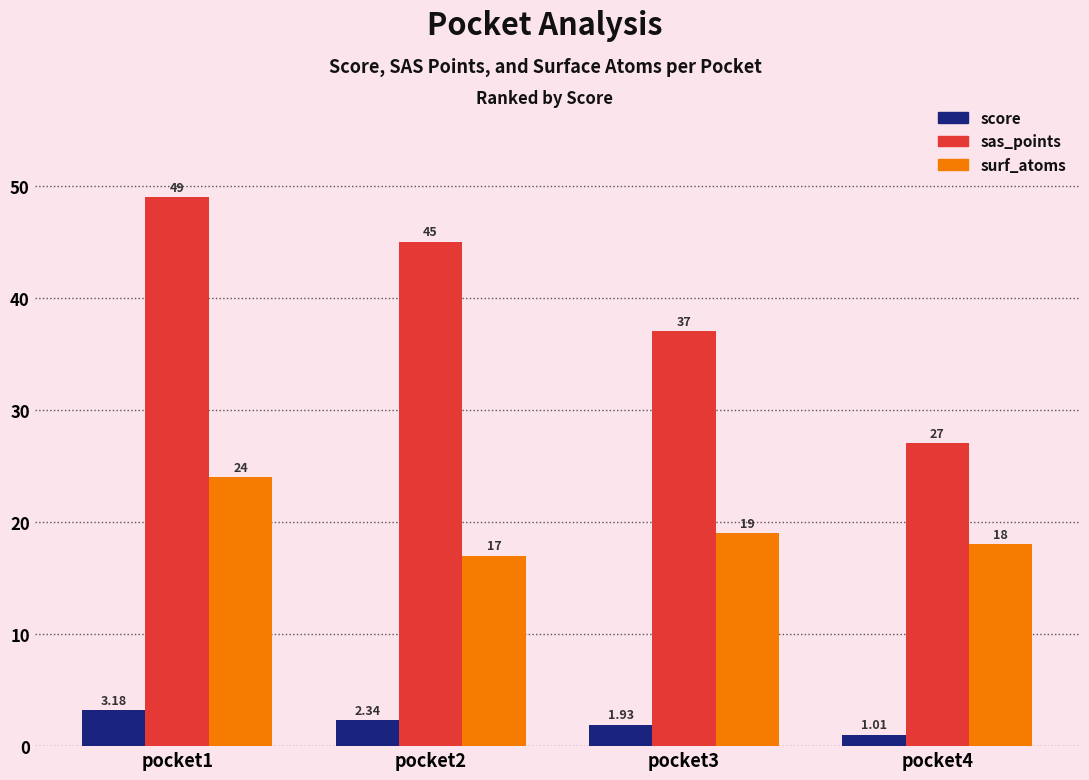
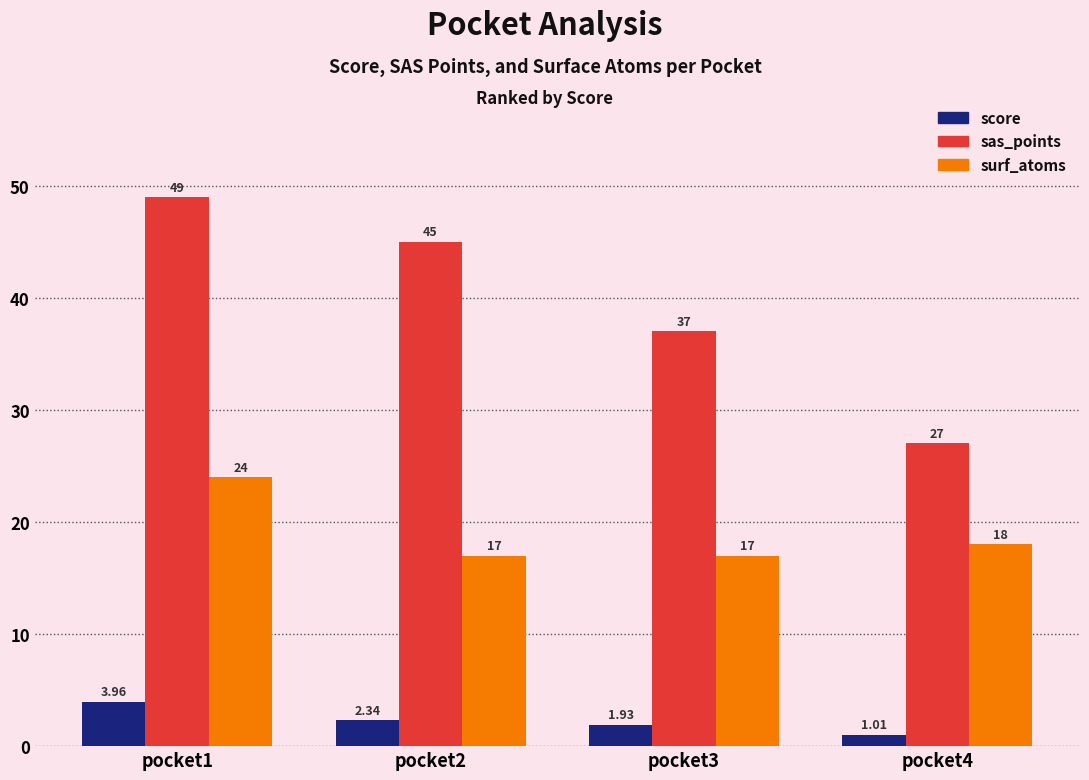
  {
    "score": {
-     "pocket1": 3.18,
+     "pocket1": 3.96,
      "pocket2": 2.34,
      "pocket3": 1.93,
      "pocket4": 1.01
    },
    "sas_points": {
      "pocket1": 49,
      "pocket2": 45,
      "pocket3": 37,
      "pocket4": 27
    },
    "surf_atoms": {
      "pocket1": 24,
      "pocket2": 17,
-     "pocket3": 19,
+     "pocket3": 17,
      "pocket4": 18
    }
  }
